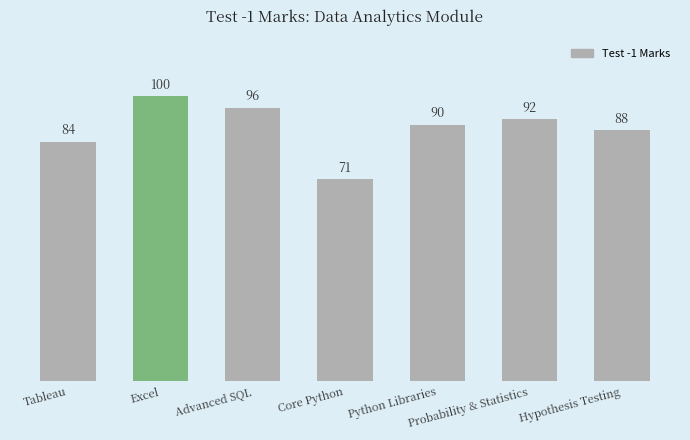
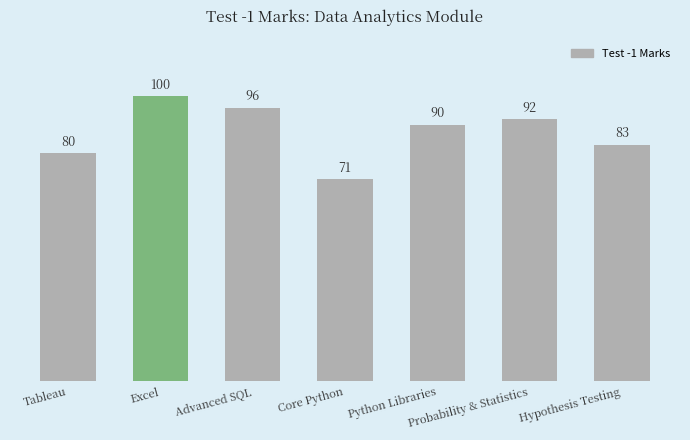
  {
-   "Tableau": 84,
+   "Tableau": 80,
    "Excel": 100,
    "Advanced SQL": 96,
    "Core Python": 71,
    "Python Libraries": 90,
    "Probability & Statistics": 92,
-   "Hypothesis Testing": 88
+   "Hypothesis Testing": 83
  }
